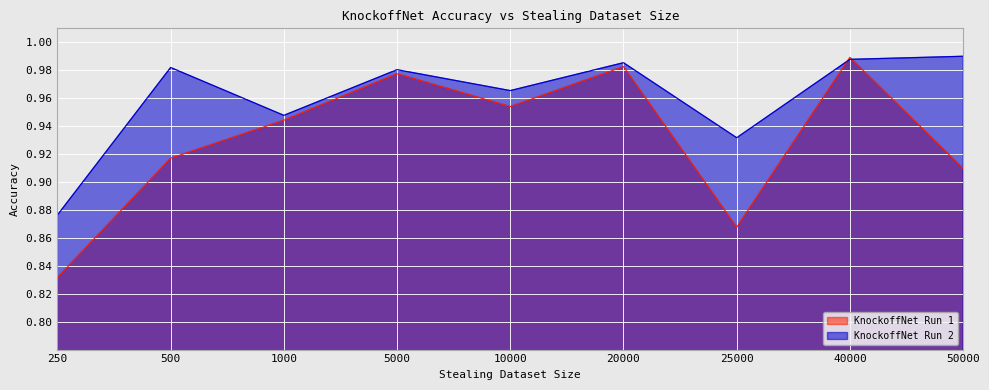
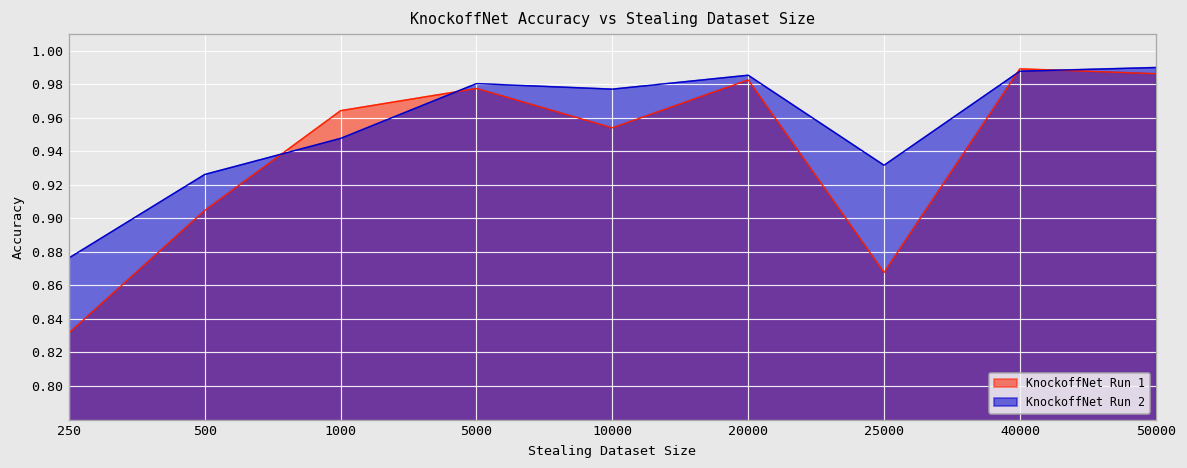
  {
    "KnockoffNet Run 1": {
      "250": 0.832,
-     "500": 0.917,
-     "1000": 0.944,
+     "500": 0.905,
+     "1000": 0.964,
      "5000": 0.978,
      "10000": 0.954,
      "20000": 0.983,
      "25000": 0.868,
-     "50000": 0.910
+     "50000": 0.986
    },
    "KnockoffNet Run 2": {
      "250": 0.876,
-     "500": 0.982,
+     "500": 0.926,
      "1000": 0.948,
      "5000": 0.980,
-     "10000": 0.965,
+     "10000": 0.977,
      "20000": 0.985,
      "25000": 0.932,
      "50000": 0.990
    }
  }
